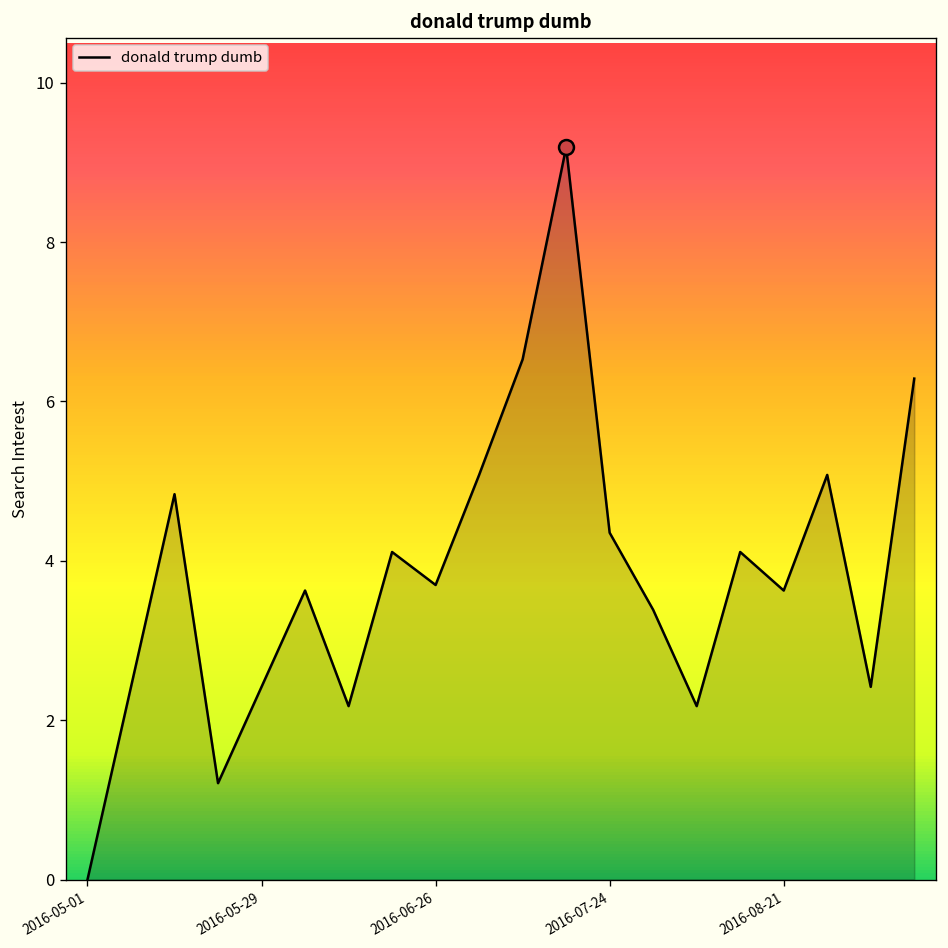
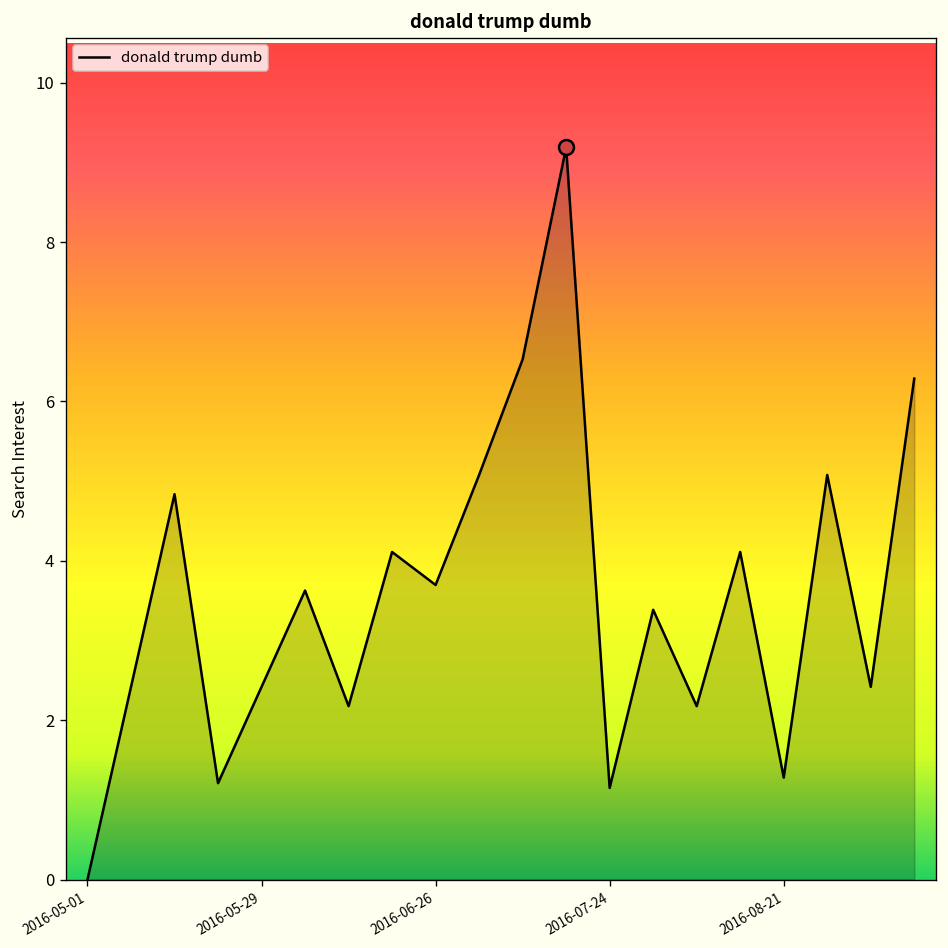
  {
    "donald trump dumb": {
      "2016-05-01": 0.0,
      "2016-05-29": 2.4,
      "2016-06-26": 3.7,
-     "2016-07-24": 4.4,
-     "2016-08-21": 3.6
+     "2016-07-24": 1.1,
+     "2016-08-21": 1.3
    }
  }
